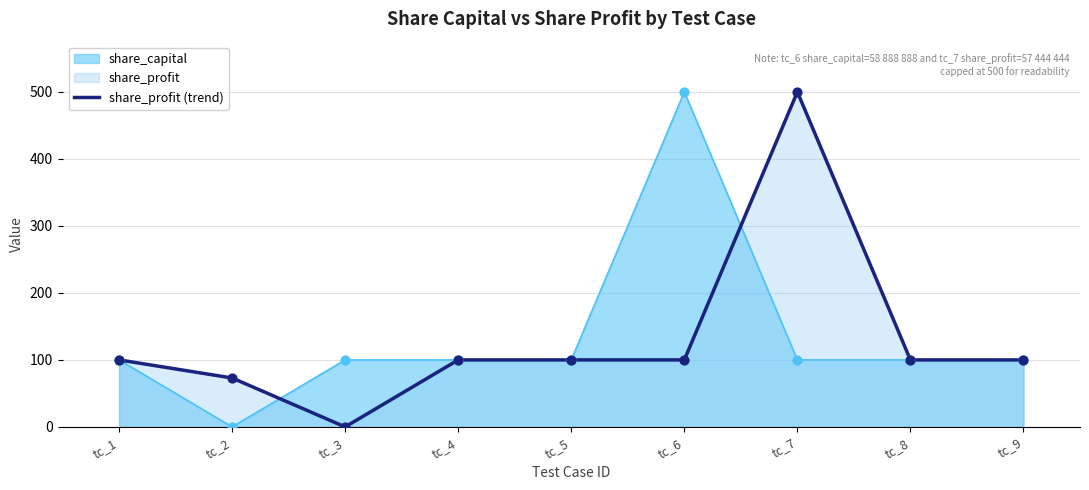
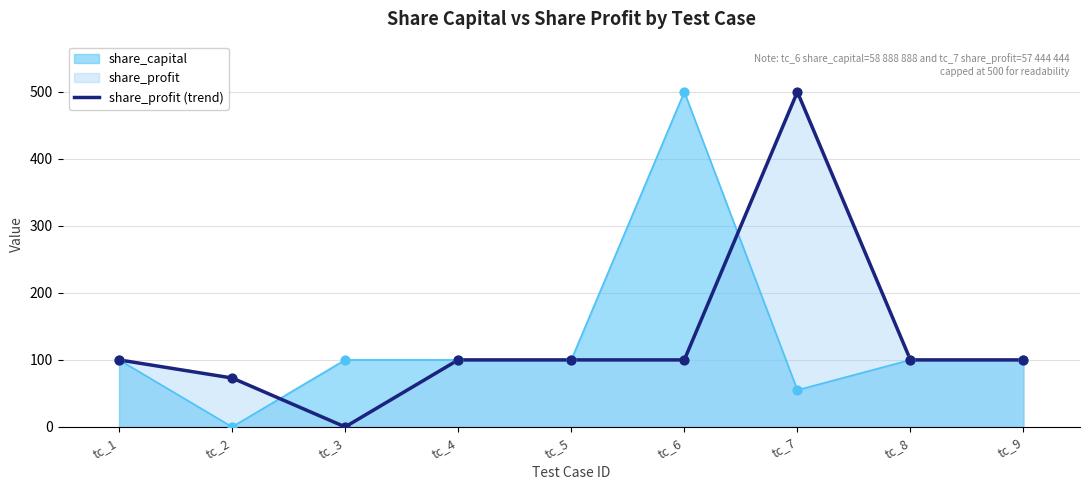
  {
    "share_capital": {
      "tc_2": 0,
      "tc_3": 100,
      "tc_6": 500,
-     "tc_7": 100
+     "tc_7": 60
    },
    "share_profit": {
      "tc_7": 500
    }
  }
